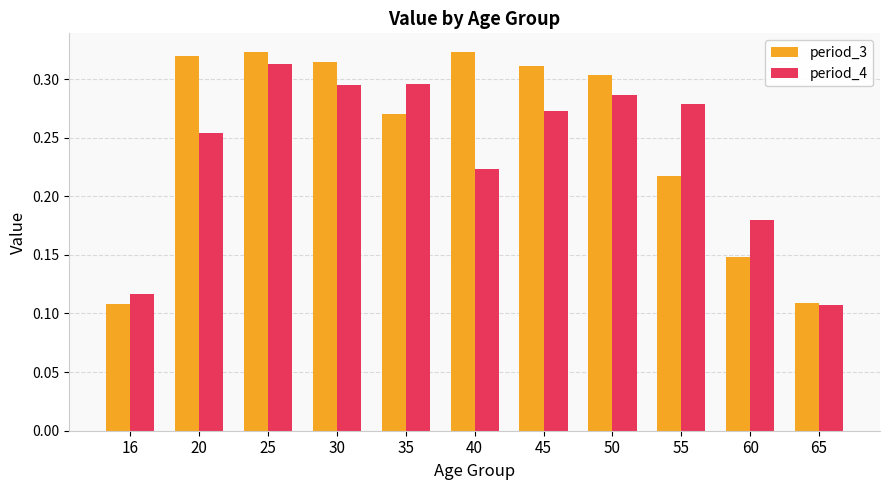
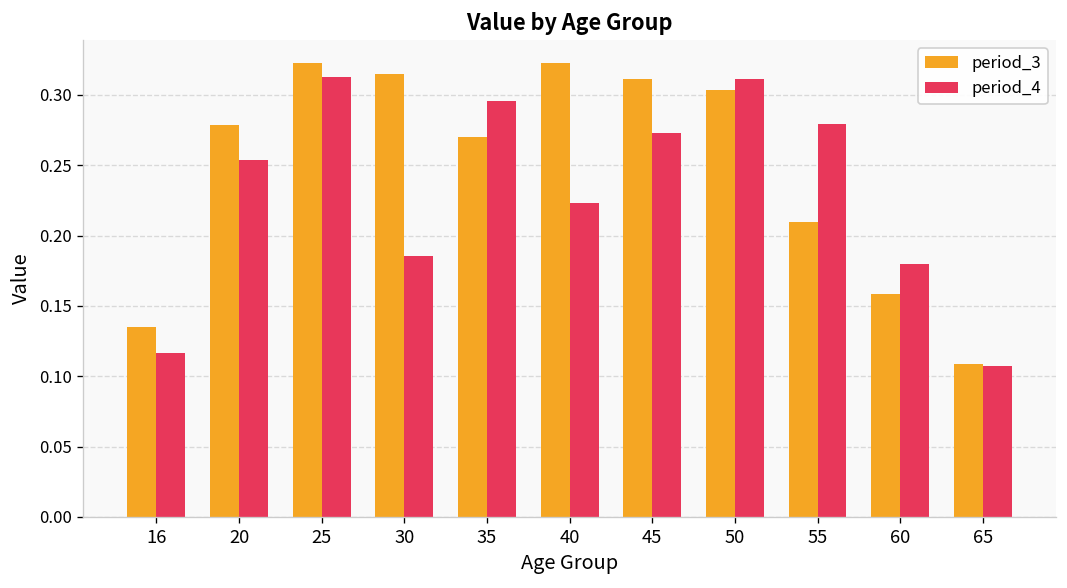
  {
    "period_3": {
-     "16": 0.108,
-     "20": 0.320,
+     "16": 0.135,
+     "20": 0.279,
      "25": 0.323,
      "30": 0.314,
      "35": 0.270,
      "40": 0.323,
      "45": 0.311,
      "50": 0.303,
-     "55": 0.217,
-     "60": 0.148,
+     "55": 0.209,
+     "60": 0.159,
      "65": 0.109
    },
    "period_4": {
      "16": 0.116,
      "20": 0.254,
      "25": 0.313,
-     "30": 0.295,
+     "30": 0.186,
      "35": 0.296,
      "40": 0.223,
      "45": 0.273,
-     "50": 0.286,
+     "50": 0.311,
      "55": 0.279,
      "60": 0.180,
      "65": 0.107
    }
  }
